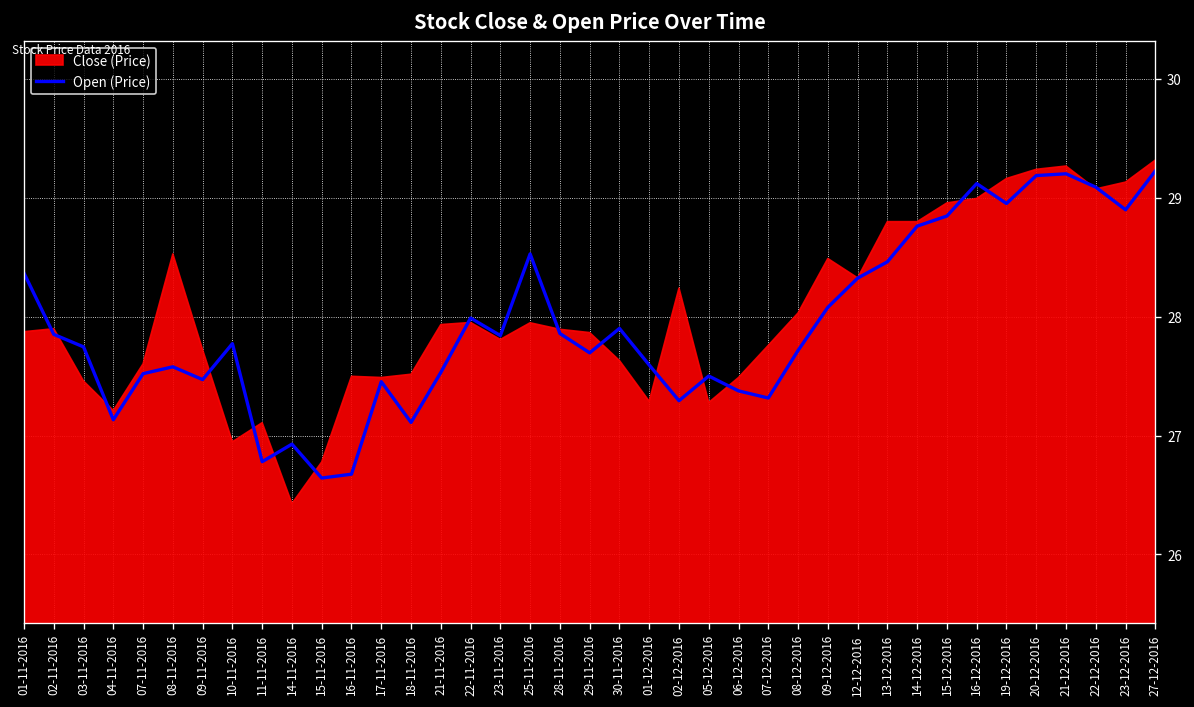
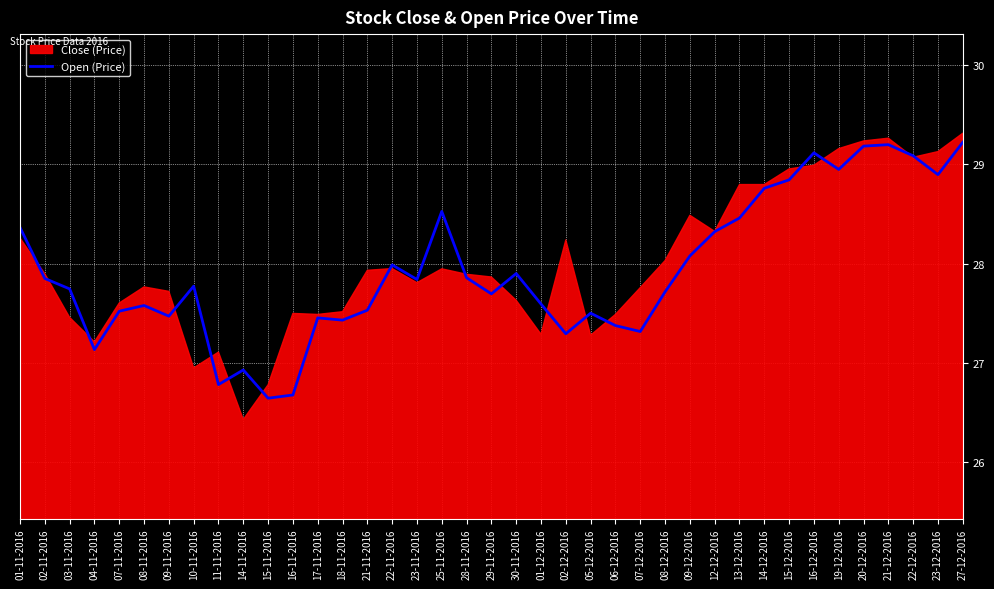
  {
    "Close (Price)": {
-     "01-11-2016": 27.9,
+     "01-11-2016": 28.3,
      "02-11-2016": 27.9,
      "03-11-2016": 27.5,
      "04-11-2016": 27.2,
      "07-11-2016": 27.6,
-     "08-11-2016": 28.5,
+     "08-11-2016": 27.8,
      "09-11-2016": 27.7,
      "10-11-2016": 26.9,
      "11-11-2016": 27.1,
      "14-11-2016": 26.4,
      "15-11-2016": 26.8,
      "16-11-2016": 27.5,
      "17-11-2016": 27.5,
      "18-11-2016": 27.5,
      "21-11-2016": 27.9,
      "22-11-2016": 28.0,
      "23-11-2016": 27.8,
      "25-11-2016": 27.9,
      "28-11-2016": 27.9,
      "29-11-2016": 27.9,
      "30-11-2016": 27.6,
      "01-12-2016": 27.3,
      "02-12-2016": 28.2,
      "05-12-2016": 27.3,
      "06-12-2016": 27.5,
      "07-12-2016": 27.8,
      "08-12-2016": 28.0,
      "09-12-2016": 28.5,
      "13-12-2016": 28.8,
      "14-12-2016": 28.8,
      "15-12-2016": 29.0,
      "16-12-2016": 29.0,
      "19-12-2016": 29.2,
      "20-12-2016": 29.2,
      "21-12-2016": 29.3,
      "23-12-2016": 29.1,
      "27-12-2016": 29.3
    },
    "Open (Price)": {
      "01-11-2016": 28.4,
      "02-11-2016": 27.9,
      "03-11-2016": 27.7,
      "04-11-2016": 27.1,
      "07-11-2016": 27.5,
      "08-11-2016": 27.6,
      "09-11-2016": 27.5,
      "10-11-2016": 27.8,
      "11-11-2016": 26.8,
      "14-11-2016": 26.9,
      "15-11-2016": 26.6,
      "16-11-2016": 26.7,
      "17-11-2016": 27.5,
-     "18-11-2016": 27.1,
+     "18-11-2016": 27.4,
      "21-11-2016": 27.5,
      "22-11-2016": 28.0,
      "23-11-2016": 27.8,
      "25-11-2016": 28.5,
      "28-11-2016": 27.9,
      "29-11-2016": 27.7,
      "30-11-2016": 27.9,
      "01-12-2016": 27.6,
      "02-12-2016": 27.3,
      "05-12-2016": 27.5,
      "06-12-2016": 27.4,
      "07-12-2016": 27.3,
      "08-12-2016": 27.7,
      "09-12-2016": 28.1,
      "13-12-2016": 28.5,
      "14-12-2016": 28.8,
      "15-12-2016": 28.8,
      "16-12-2016": 29.1,
      "19-12-2016": 29.0,
      "20-12-2016": 29.2,
      "21-12-2016": 29.2,
      "23-12-2016": 28.9,
      "27-12-2016": 29.2
    }
  }
